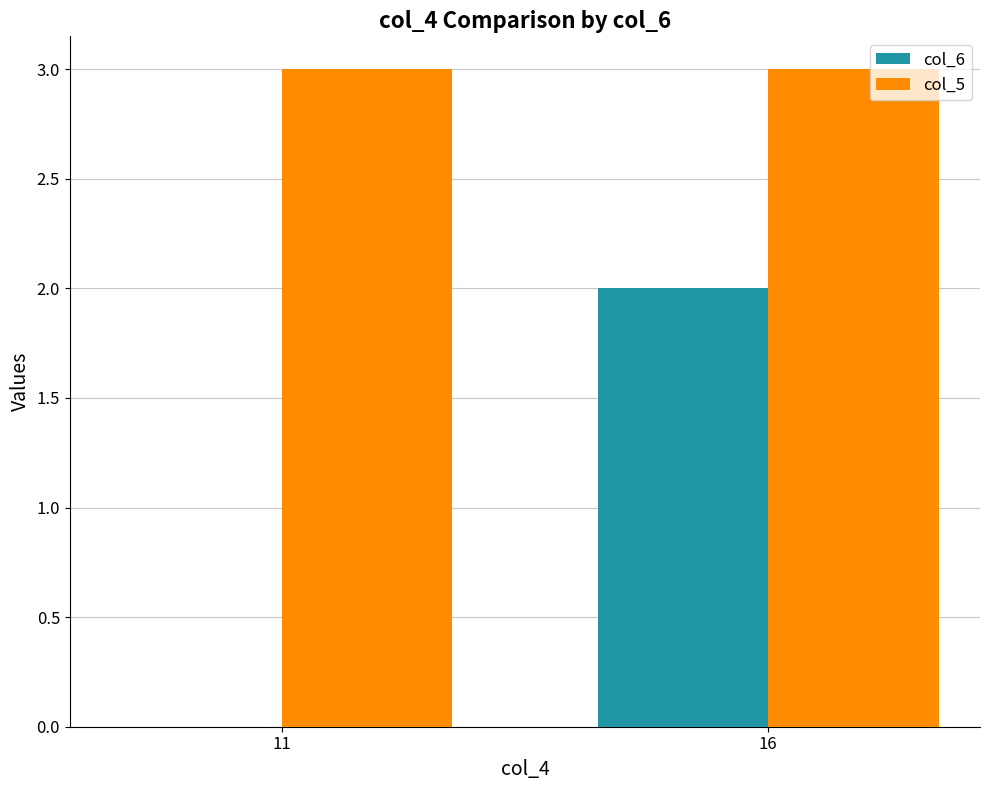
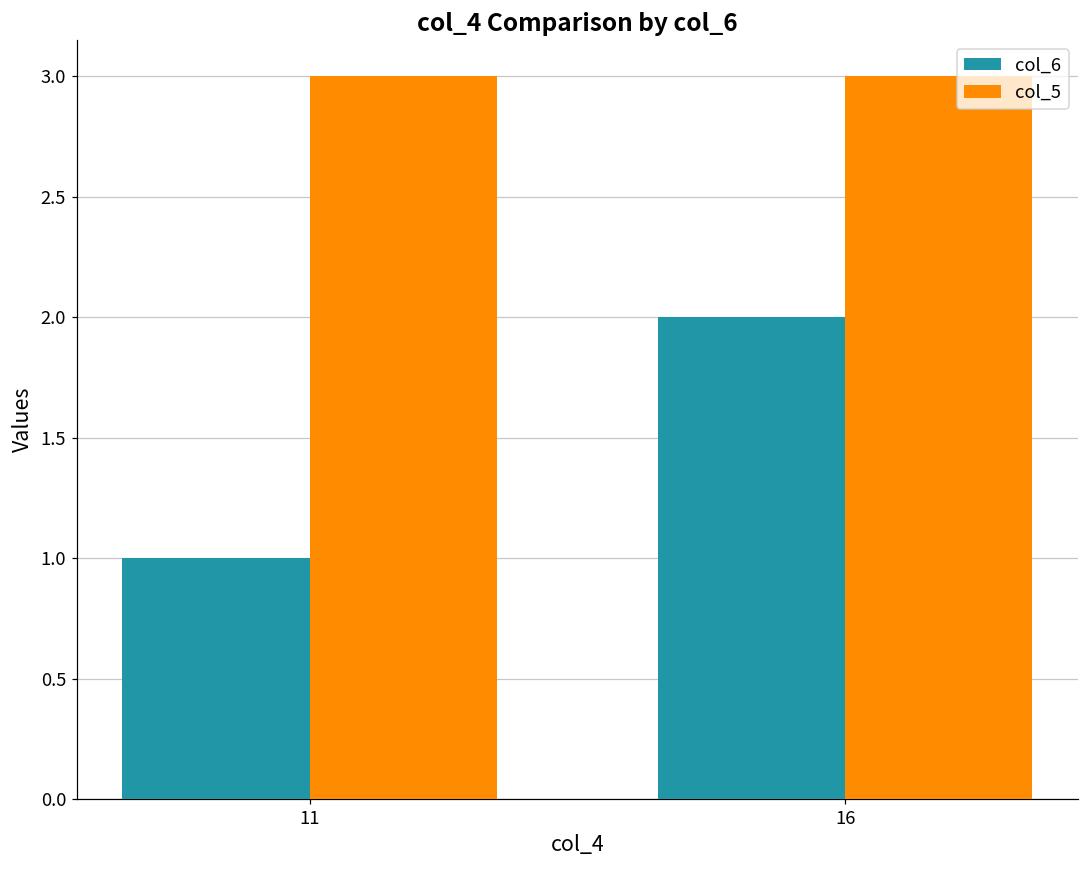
  {
    "col_6": {
-     "11": 0,
+     "11": 1,
      "16": 2
    },
    "col_5": {
      "11": 3,
      "16": 3
    }
  }
